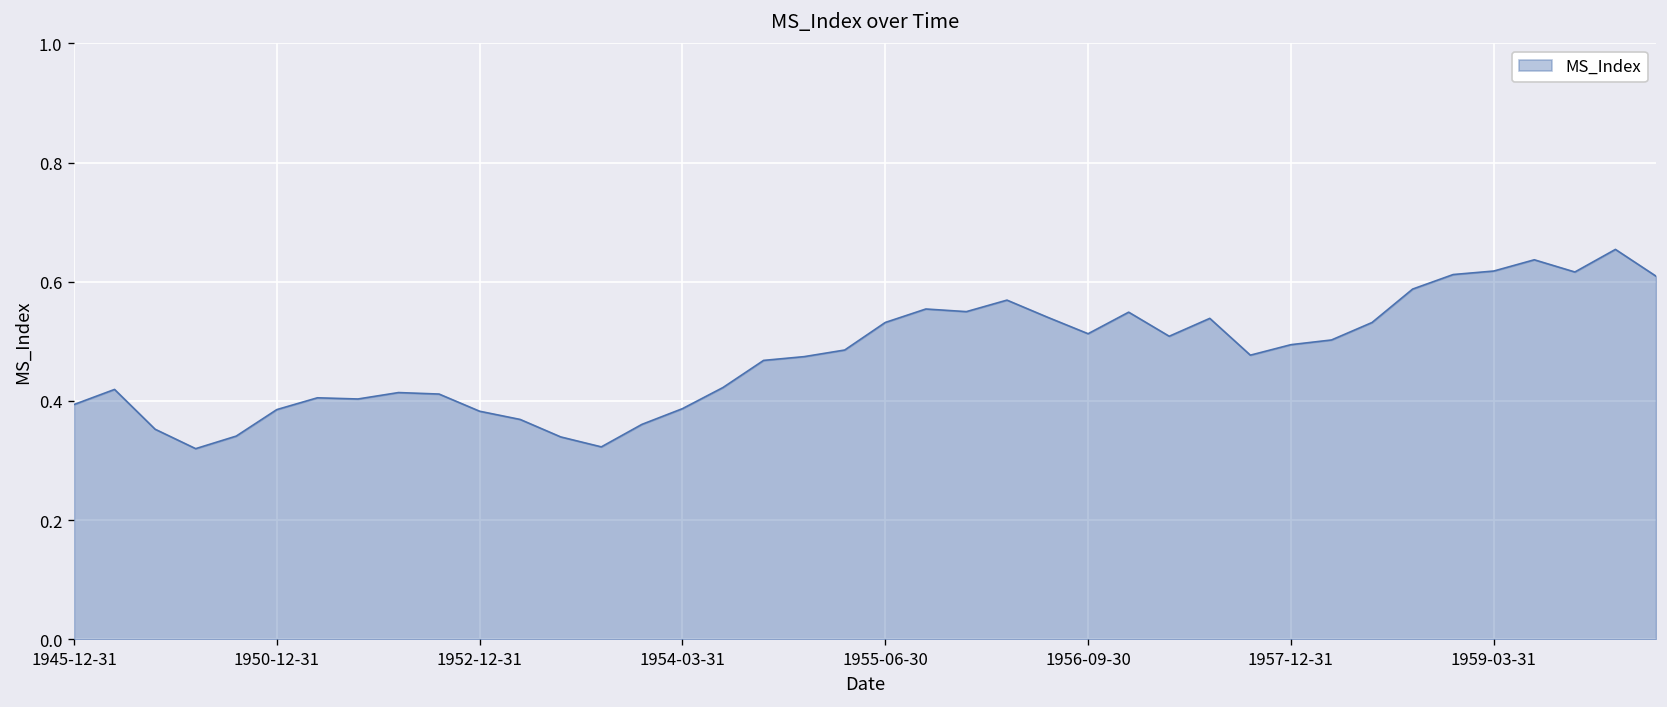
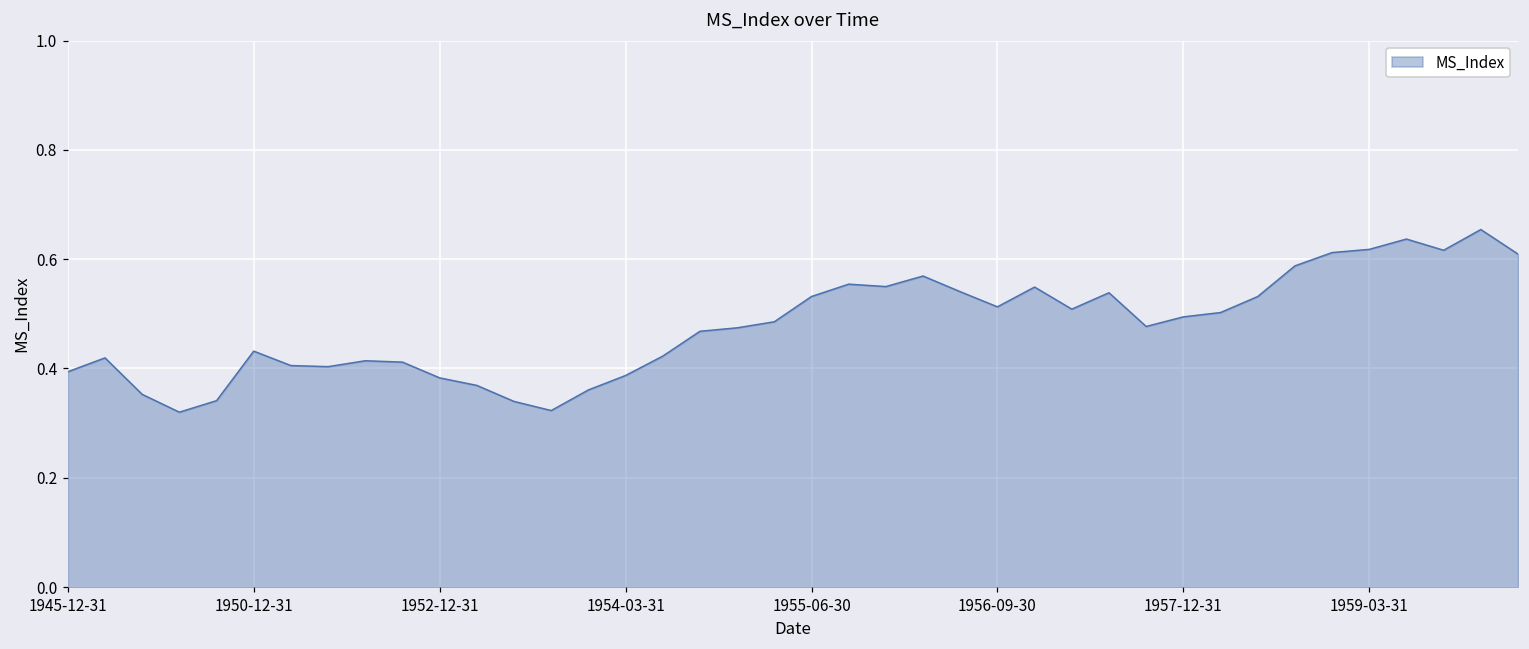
  {
    "1945-12-31": 0.39,
-   "1950-12-31": 0.39,
+   "1950-12-31": 0.43,
    "1952-12-31": 0.38,
    "1954-03-31": 0.39,
    "1955-06-30": 0.53,
    "1956-09-30": 0.51,
    "1957-12-31": 0.49,
    "1959-03-31": 0.62
  }
